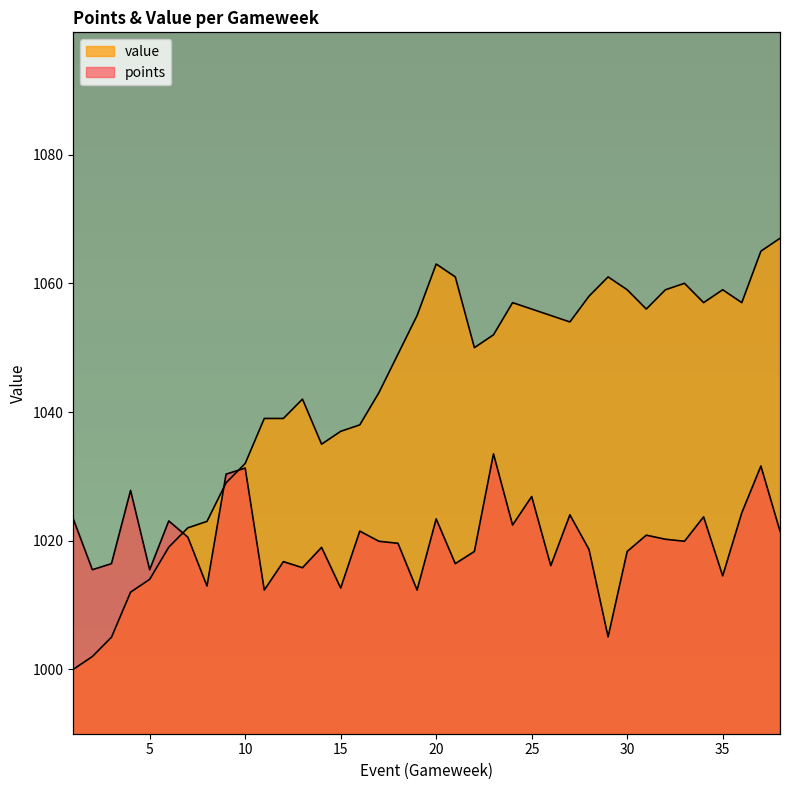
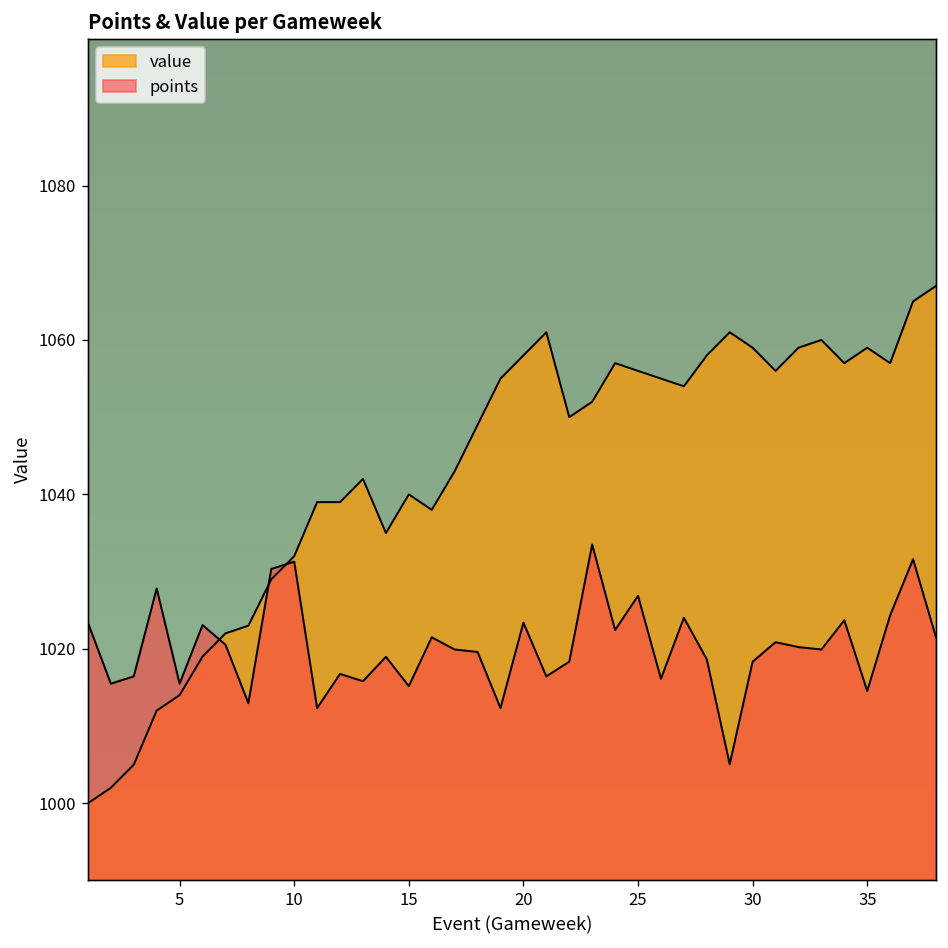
  {
    "value": {
      "5": 1014,
      "10": 1032,
-     "15": 1037,
-     "20": 1063,
+     "15": 1040,
+     "20": 1058,
      "25": 1056,
      "30": 1059,
      "35": 1059
    },
    "points": {
      "5": 1015,
      "10": 1031,
-     "15": 1013,
+     "15": 1015,
      "20": 1023,
      "25": 1027,
      "30": 1018,
      "35": 1015
    }
  }
